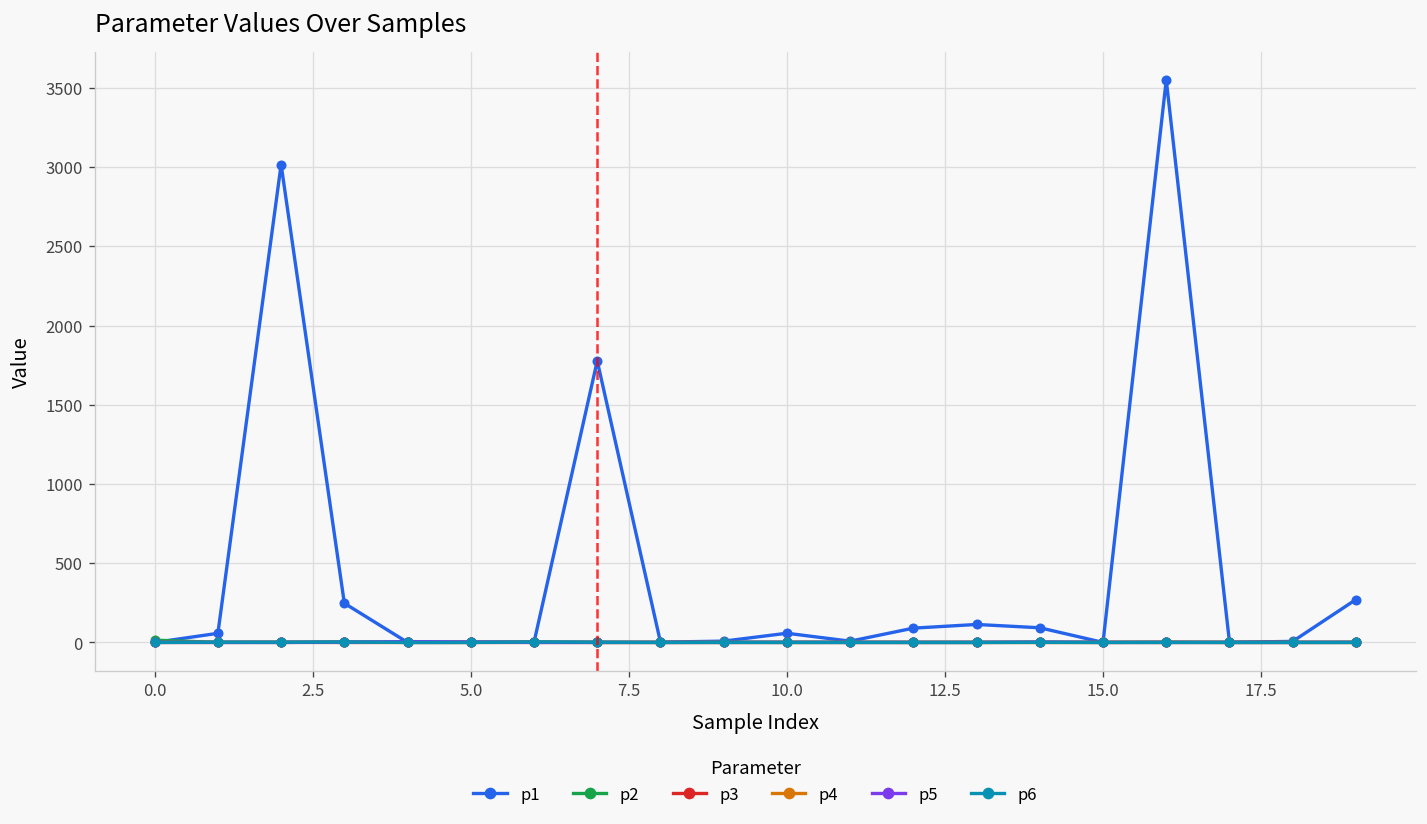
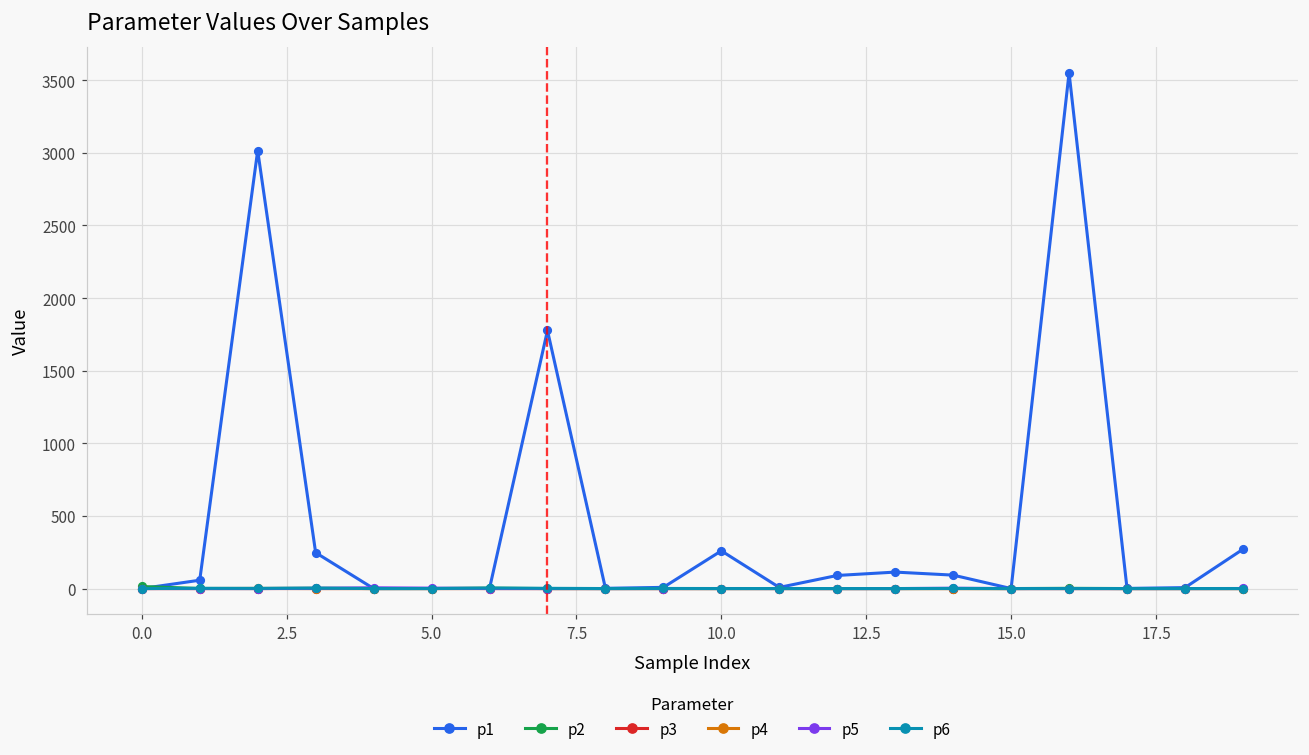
  {
    "p1": {
-     "10.0": 60
+     "10.0": 260
    }
  }
